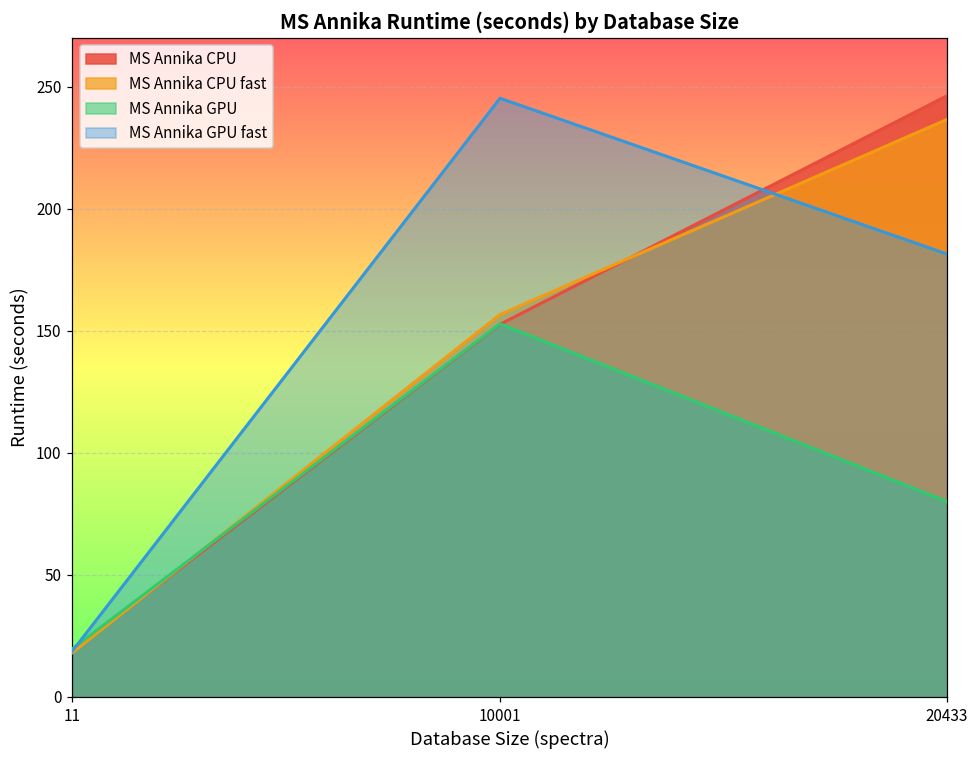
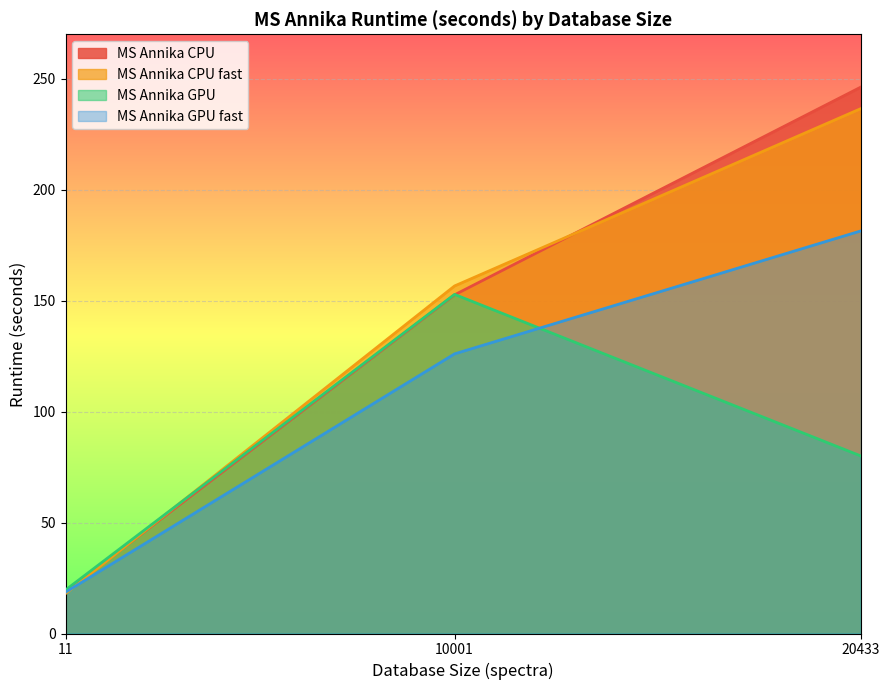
  {
    "MS Annika CPU": {
      "20433": 246
    },
    "MS Annika CPU fast": {
      "10001": 157,
      "20433": 237
    },
    "MS Annika GPU": {
      "20433": 80
    },
    "MS Annika GPU fast": {
-     "10001": 245,
+     "10001": 126,
      "20433": 181
    }
  }
